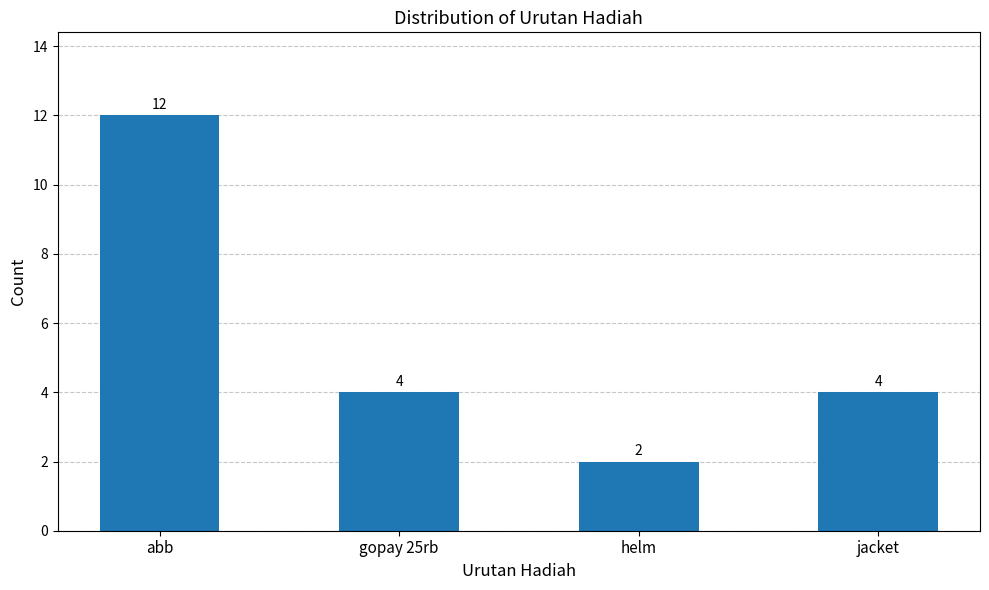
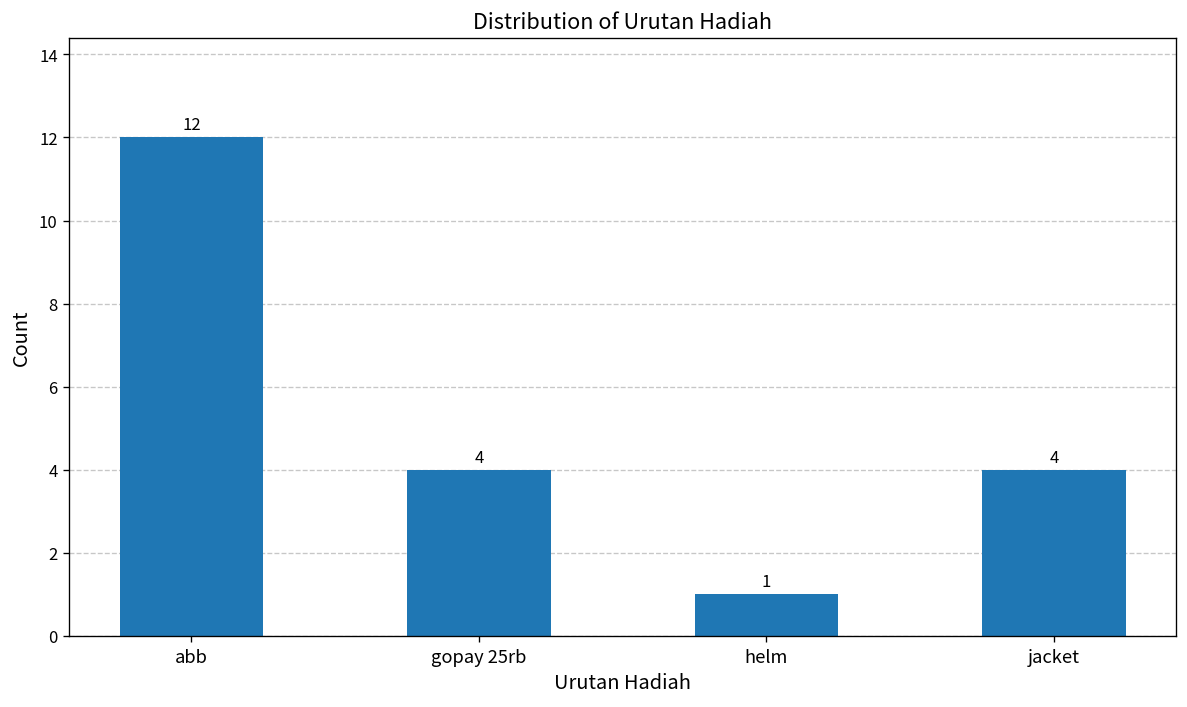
  {
    "abb": 12,
    "gopay 25rb": 4,
-   "helm": 2,
+   "helm": 1,
    "jacket": 4
  }
